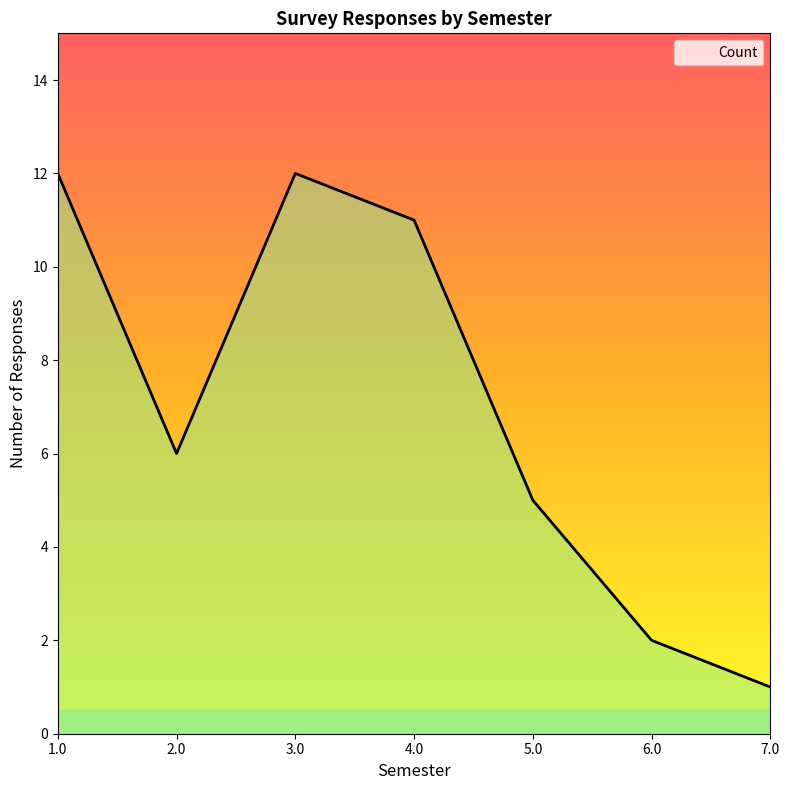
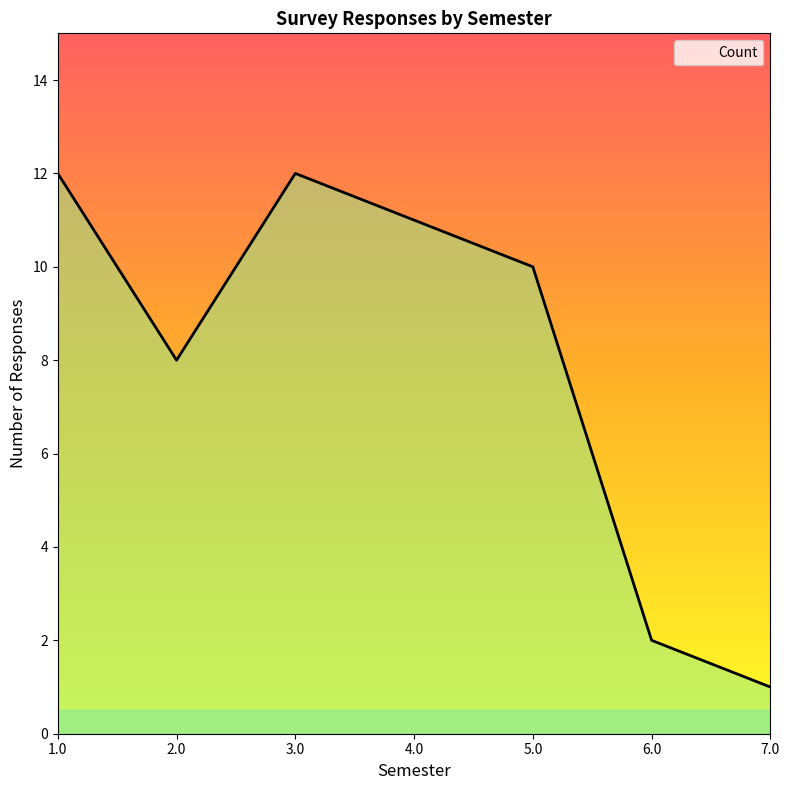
  {
    "1.0": 12,
-   "2.0": 6,
+   "2.0": 8,
    "3.0": 12,
    "4.0": 11,
-   "5.0": 5,
+   "5.0": 10,
    "6.0": 2,
    "7.0": 1
  }
